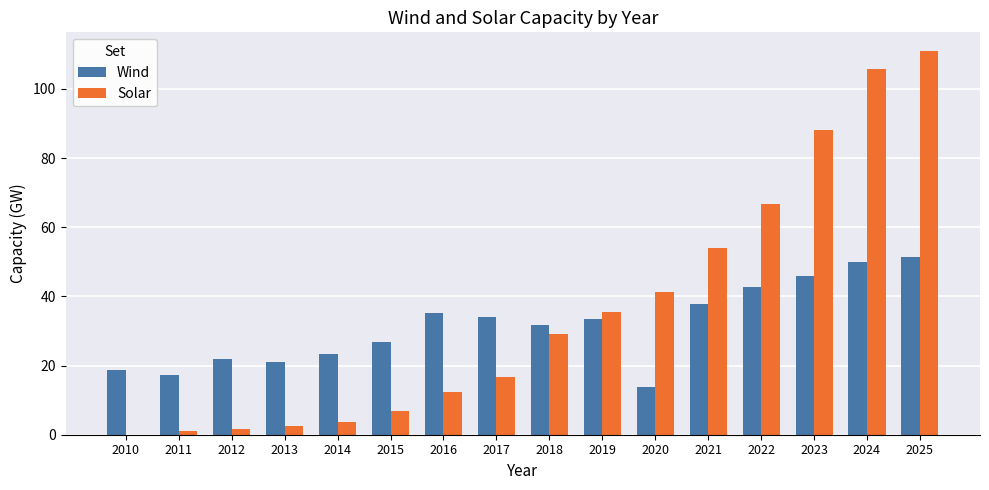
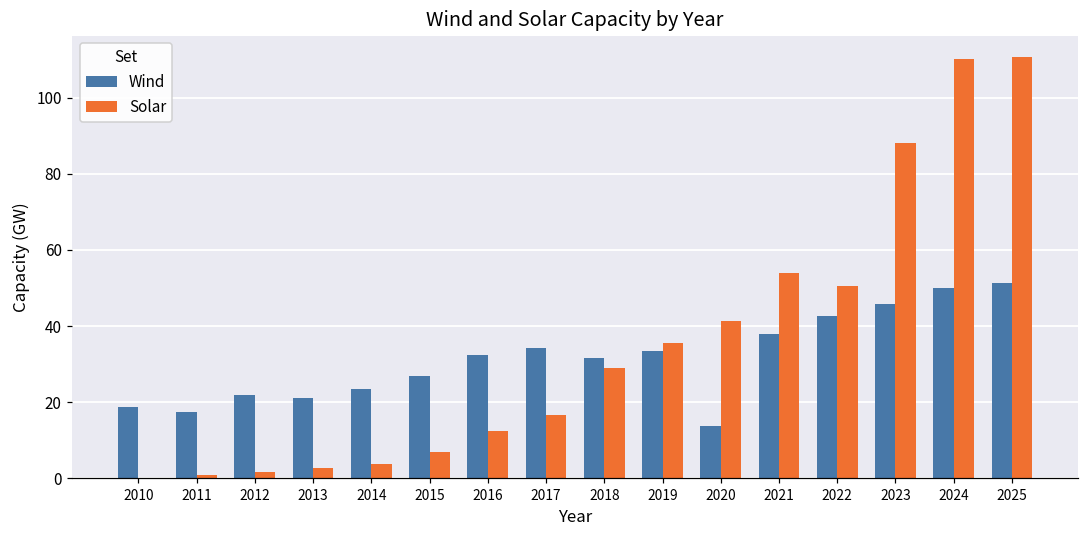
  {
    "Wind": {
      "2010": 19,
      "2011": 17,
      "2012": 22,
      "2013": 21,
      "2014": 23,
      "2015": 27,
-     "2016": 35,
+     "2016": 32,
      "2017": 34,
      "2018": 32,
      "2019": 34,
      "2020": 14,
      "2021": 38,
      "2022": 43,
      "2023": 46,
      "2024": 50,
      "2025": 51
    },
    "Solar": {
      "2011": 1,
      "2012": 2,
      "2013": 3,
      "2014": 4,
      "2015": 7,
      "2016": 12,
      "2017": 17,
      "2018": 29,
      "2019": 36,
      "2020": 41,
      "2021": 54,
-     "2022": 67,
+     "2022": 50,
      "2023": 88,
-     "2024": 106,
+     "2024": 110,
      "2025": 111
    }
  }
